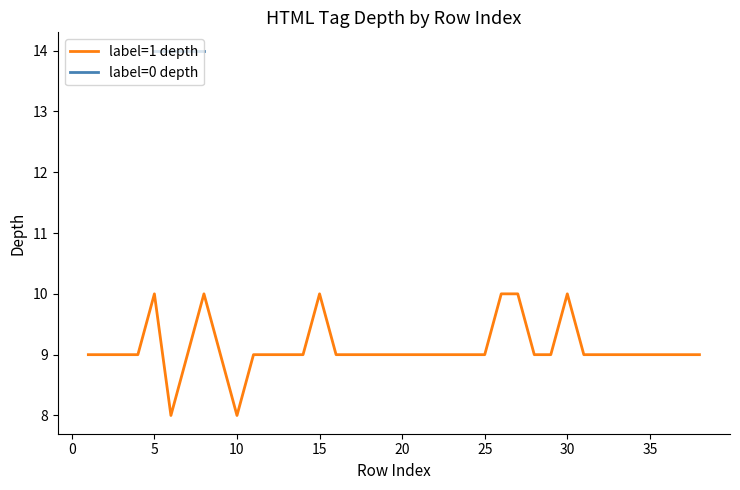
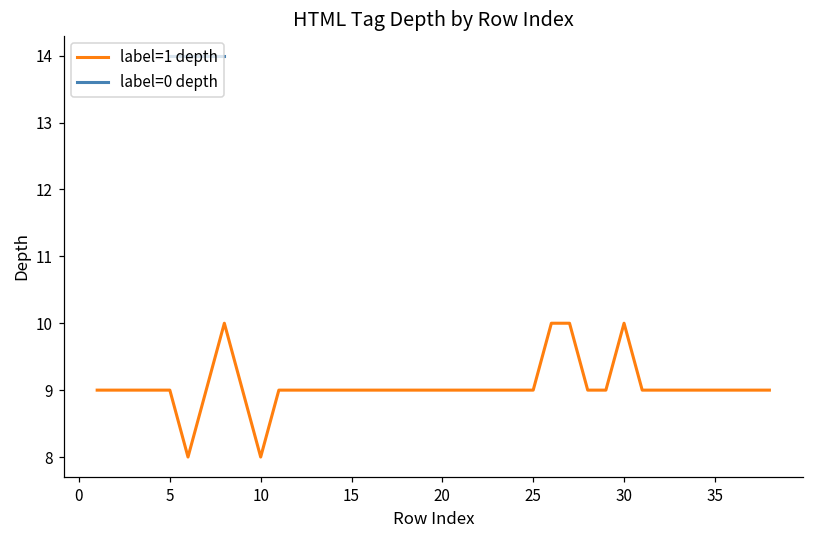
  {
    "label=1 depth": {
-     "5": 10,
+     "5": 9,
      "10": 8,
-     "15": 10,
+     "15": 9,
      "20": 9,
      "25": 9,
      "30": 10,
      "35": 9
    }
  }
